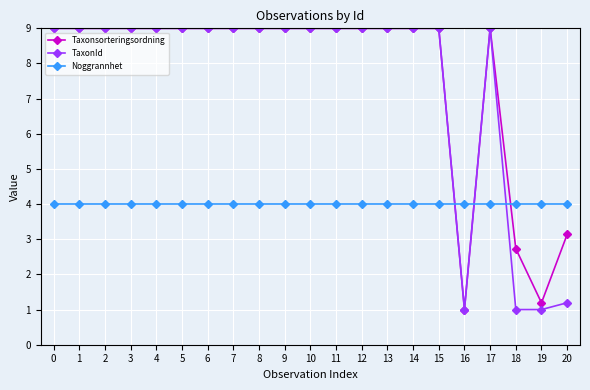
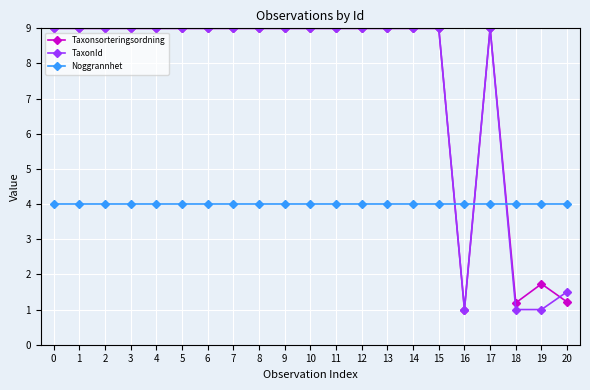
  {
    "Taxonsorteringsordning": {
-     "18": 2.7,
-     "19": 1.2,
-     "20": 3.1
+     "18": 1.2,
+     "19": 1.7,
+     "20": 1.2
    },
    "TaxonId": {
      "18": 1.0,
      "19": 1.0,
-     "20": 1.2
+     "20": 1.5
    },
    "Noggrannhet": {
      "0": 4.0,
      "1": 4.0,
      "2": 4.0,
      "3": 4.0,
      "4": 4.0,
      "5": 4.0,
      "6": 4.0,
      "7": 4.0,
      "8": 4.0,
      "9": 4.0,
      "10": 4.0,
      "11": 4.0,
      "12": 4.0,
      "13": 4.0,
      "14": 4.0,
      "15": 4.0,
      "16": 4.0,
      "17": 4.0,
      "18": 4.0,
      "19": 4.0,
      "20": 4.0
    }
  }
